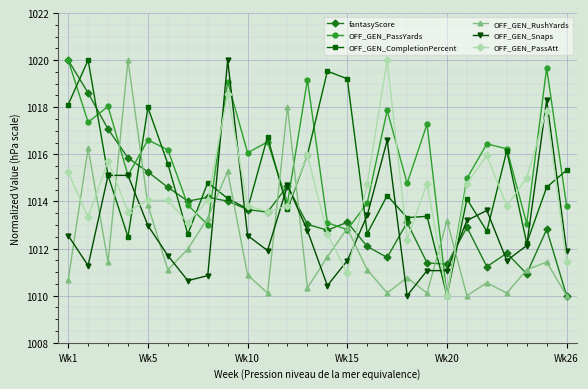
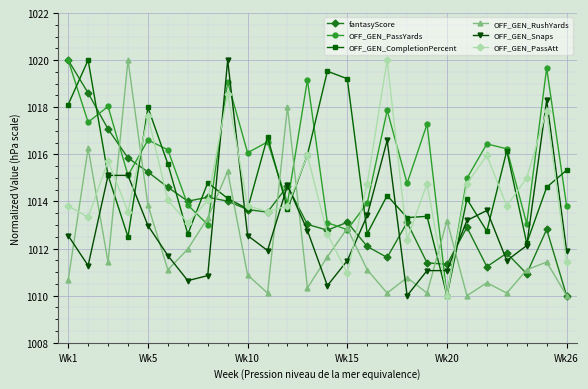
  {
    "OFF_GEN_RushYards": {
      "Wk1": 1010.7,
      "Wk5": 1013.8,
      "Wk10": 1010.9,
      "Wk20": 1013.2
    },
    "OFF_GEN_PassAtt": {
-     "Wk1": 1015.2,
-     "Wk5": 1014.0,
+     "Wk1": 1013.8,
+     "Wk5": 1017.6,
      "Wk10": 1013.8,
      "Wk15": 1011.0,
      "Wk26": 1011.4
    }
  }
